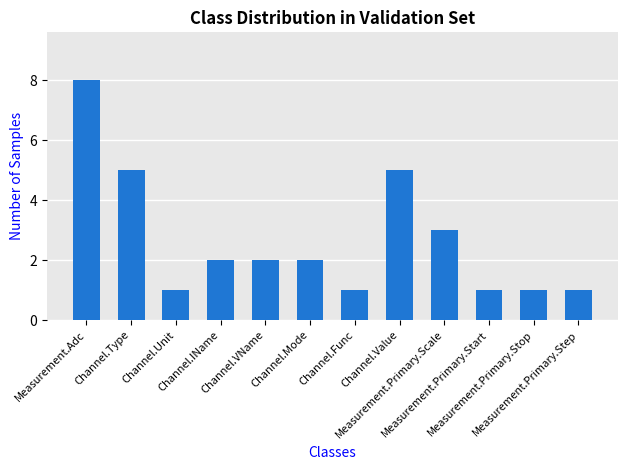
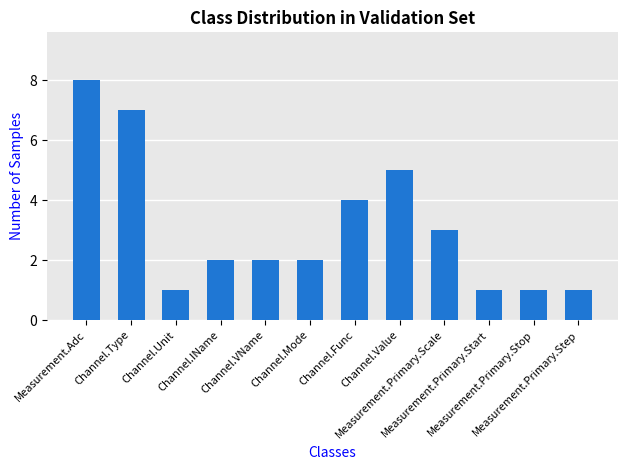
  {
    "Measurement.Adc": 8,
-   "Channel.Type": 5,
+   "Channel.Type": 7,
    "Channel.Unit": 1,
    "Channel.IName": 2,
    "Channel.VName": 2,
    "Channel.Mode": 2,
-   "Channel.Func": 1,
+   "Channel.Func": 4,
    "Channel.Value": 5,
    "Measurement.Primary.Scale": 3,
    "Measurement.Primary.Start": 1,
    "Measurement.Primary.Stop": 1,
    "Measurement.Primary.Step": 1
  }
